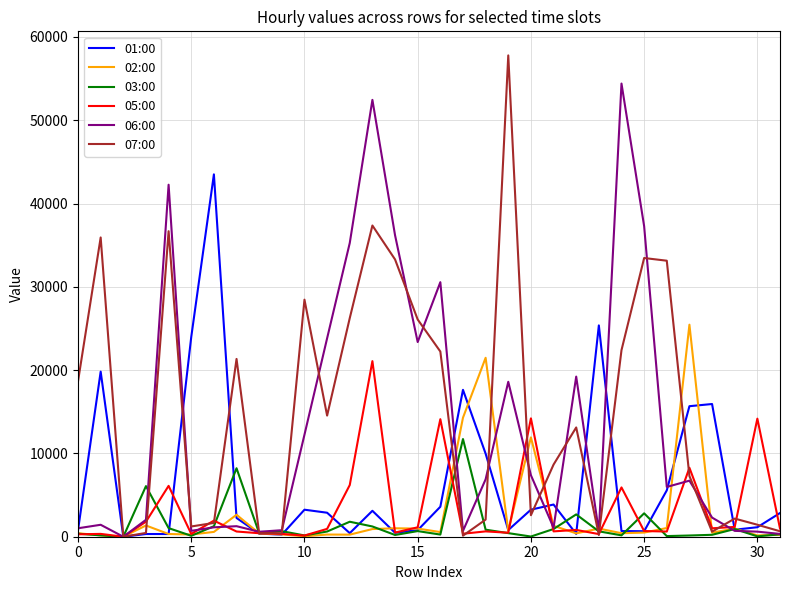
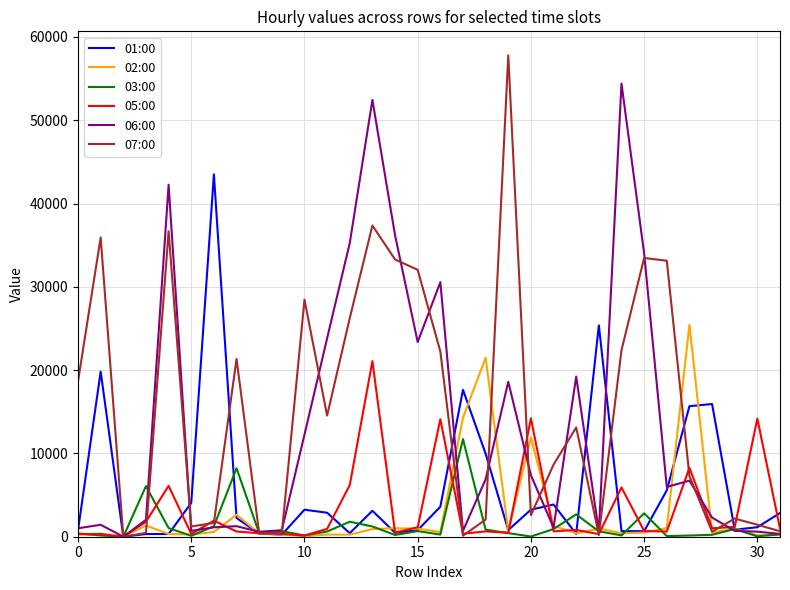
  {
    "01:00": {
-     "5": 24000,
+     "5": 4000,
      "10": 3000,
      "20": 3000
    },
    "02:00": {
      "20": 12000
    },
    "03:00": {
      "20": 0,
      "25": 3000
    },
    "05:00": {
      "20": 14000,
      "30": 14000
    },
    "06:00": {
      "5": 1000,
      "10": 12000,
      "15": 23000,
      "20": 7000,
-     "25": 37000,
+     "25": 34000,
      "30": 1000
    },
    "07:00": {
      "0": 19000,
      "5": 1000,
      "10": 28000,
-     "15": 26000,
+     "15": 32000,
      "20": 3000,
      "25": 33000
    }
  }
